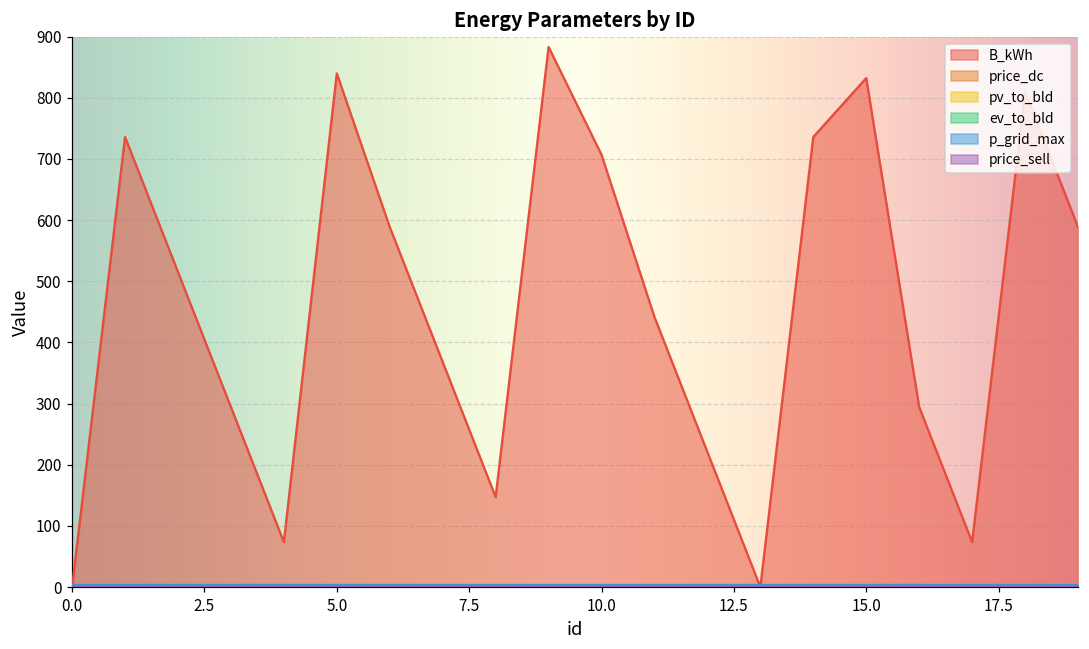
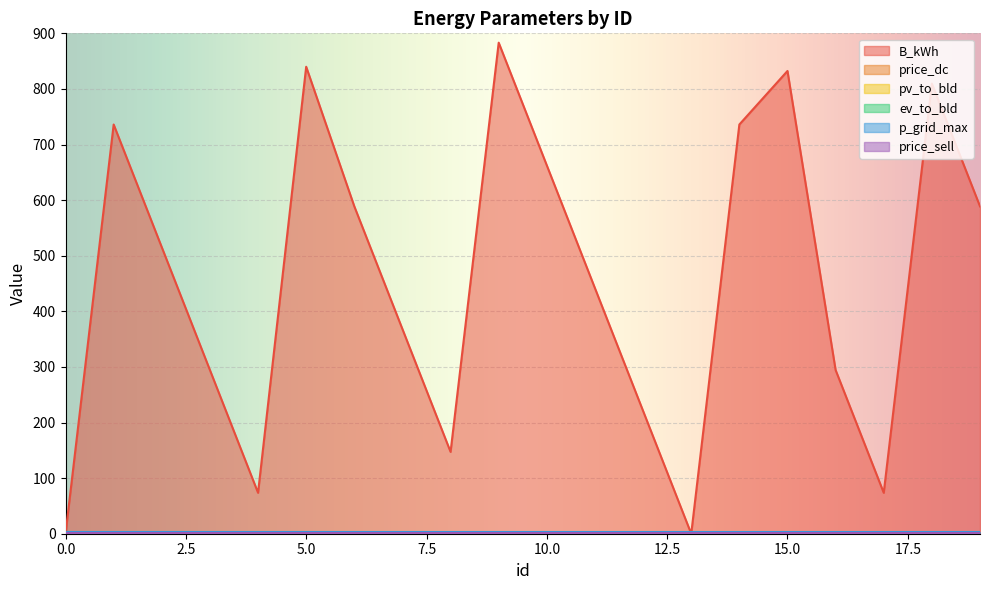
  {
    "B_kWh": {
      "5.0": 840,
-     "10.0": 710,
+     "10.0": 660,
      "15.0": 830
    }
  }
